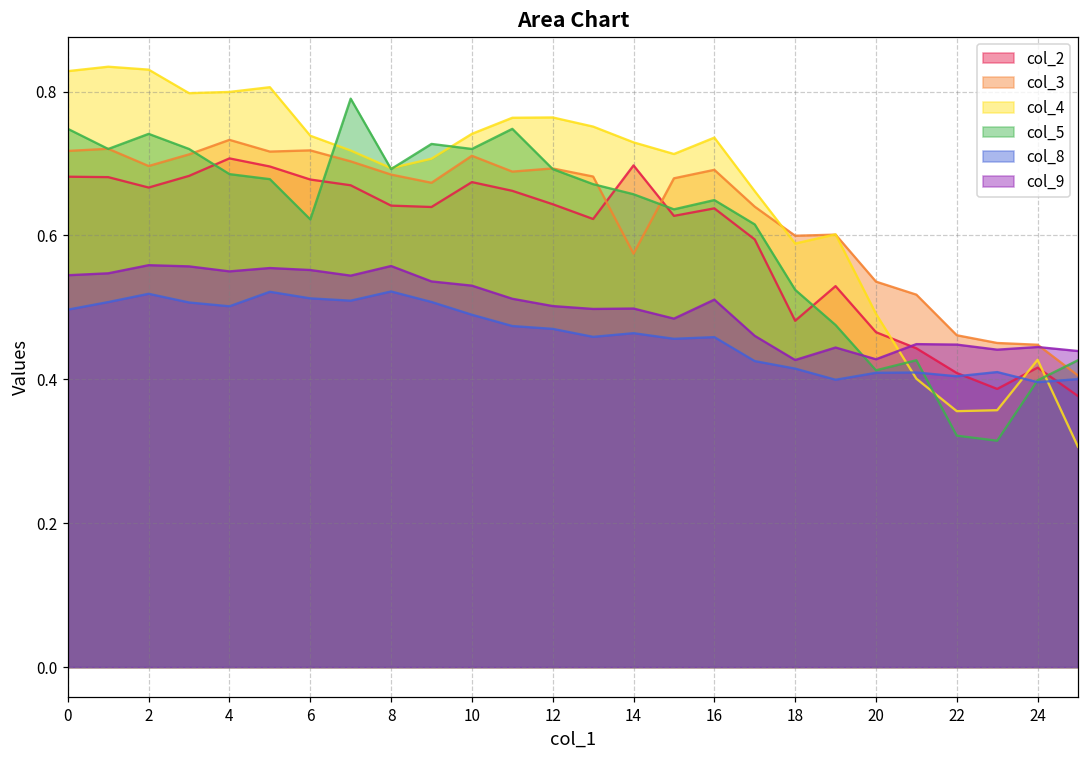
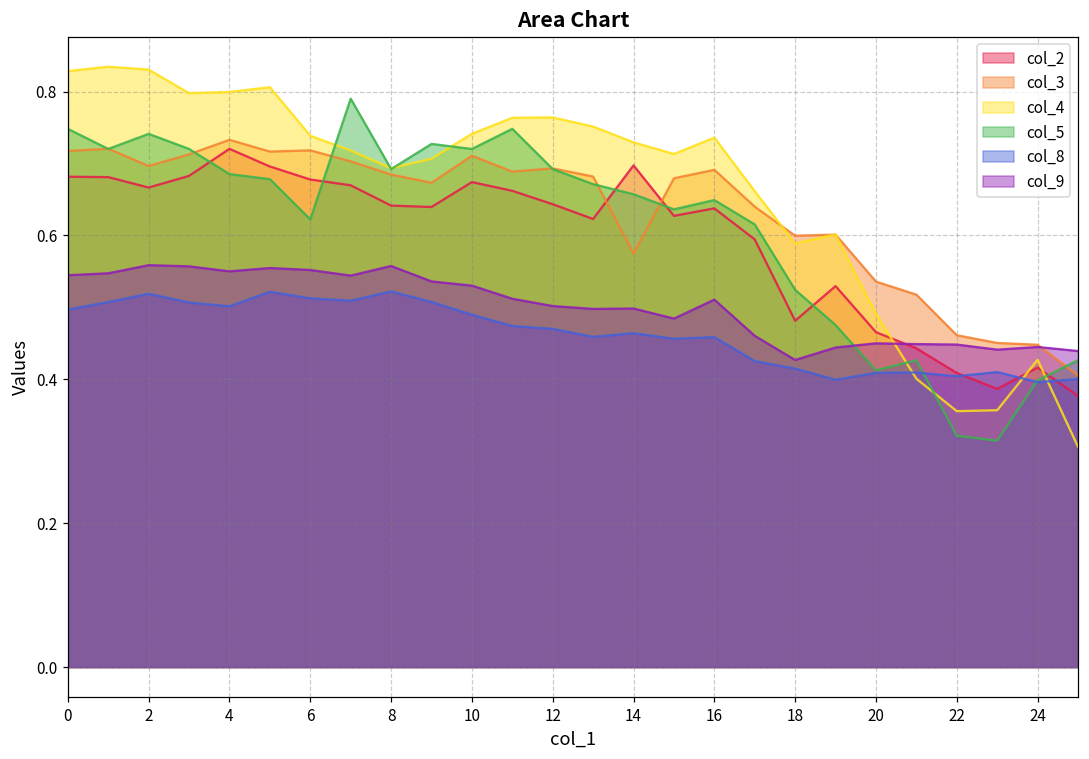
  {
    "col_2": {
      "0": 0.68,
      "2": 0.67,
-     "4": 0.71,
+     "4": 0.72,
      "6": 0.68,
      "8": 0.64,
      "10": 0.67,
      "12": 0.64,
      "14": 0.70,
      "16": 0.64,
      "18": 0.48,
      "20": 0.47,
      "22": 0.41,
      "24": 0.42
    },
    "col_3": {
      "0": 0.72,
      "2": 0.70,
      "4": 0.73,
      "6": 0.72,
      "8": 0.68,
      "10": 0.71,
      "14": 0.57,
      "16": 0.69,
      "18": 0.60,
      "20": 0.54,
      "22": 0.46
    },
    "col_4": {
      "0": 0.83,
      "2": 0.83,
      "4": 0.80,
      "6": 0.74,
      "10": 0.74,
      "12": 0.76,
      "14": 0.73,
      "16": 0.74,
      "18": 0.59,
      "20": 0.49,
      "22": 0.36,
      "24": 0.43
    },
    "col_5": {
      "0": 0.75,
      "2": 0.74,
      "4": 0.69,
      "6": 0.62,
      "10": 0.72,
      "14": 0.66,
      "16": 0.65,
      "18": 0.52,
      "22": 0.32
    },
    "col_8": {
      "0": 0.50,
      "2": 0.52,
      "4": 0.50,
      "6": 0.51,
      "8": 0.52,
      "10": 0.49,
      "12": 0.47,
      "14": 0.46,
      "16": 0.46,
      "18": 0.41,
      "22": 0.40
    },
    "col_9": {
      "0": 0.54,
      "2": 0.56,
      "4": 0.55,
      "6": 0.55,
      "8": 0.56,
      "10": 0.53,
      "12": 0.50,
      "14": 0.50,
      "16": 0.51,
      "18": 0.43,
-     "20": 0.43,
+     "20": 0.45,
      "22": 0.45
    }
  }
